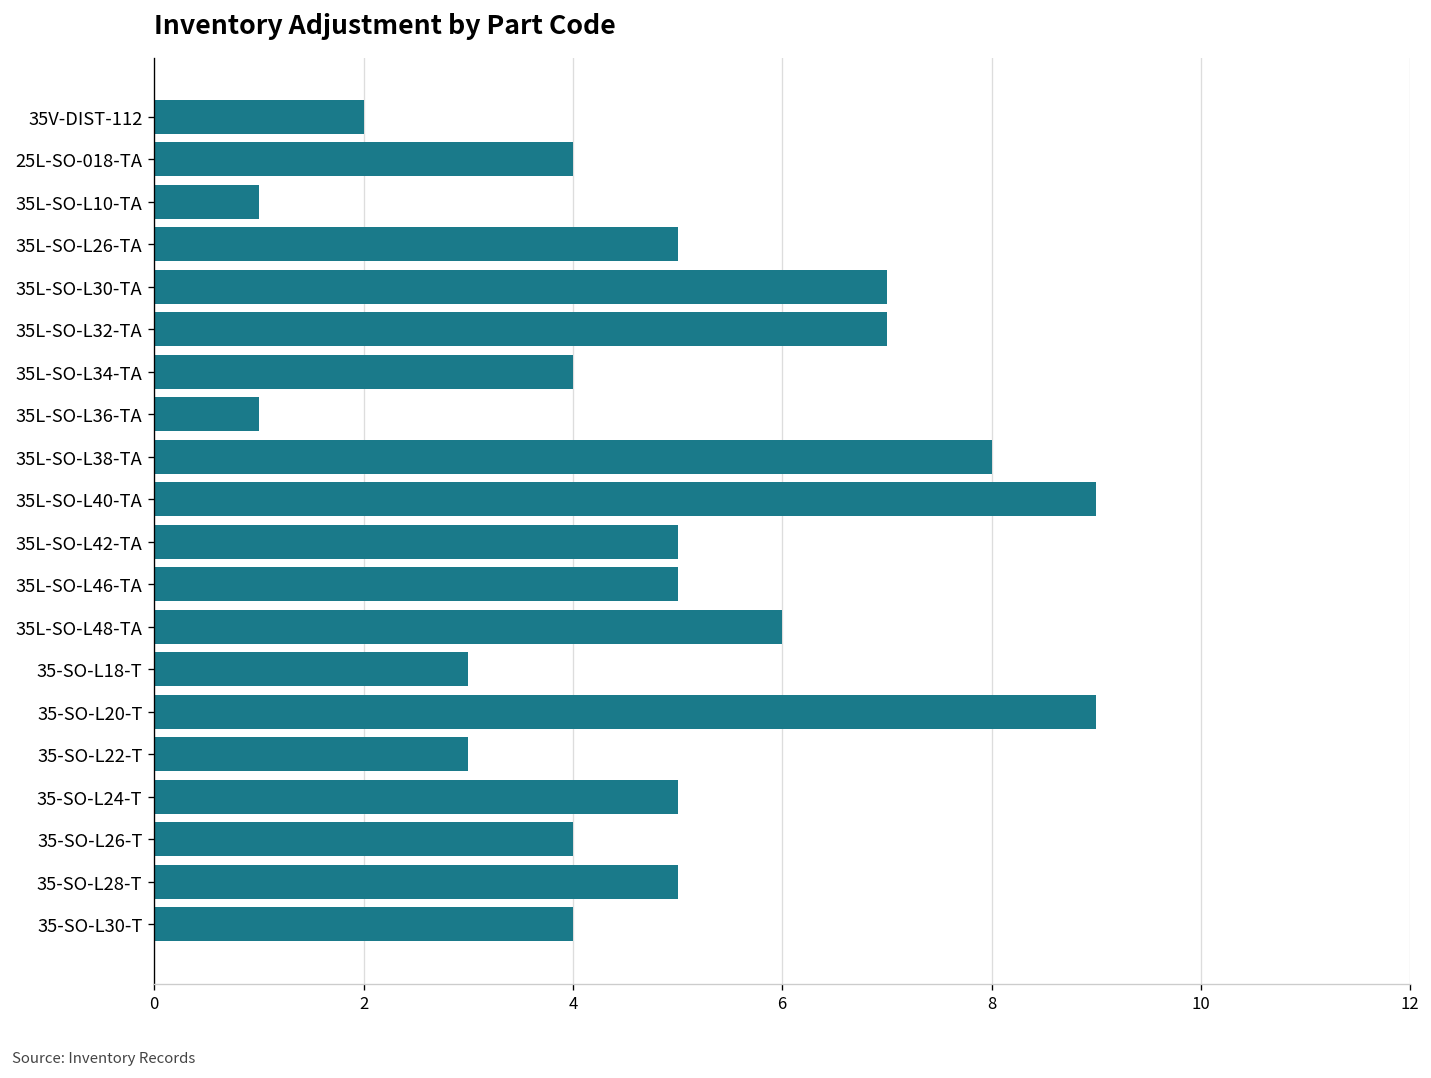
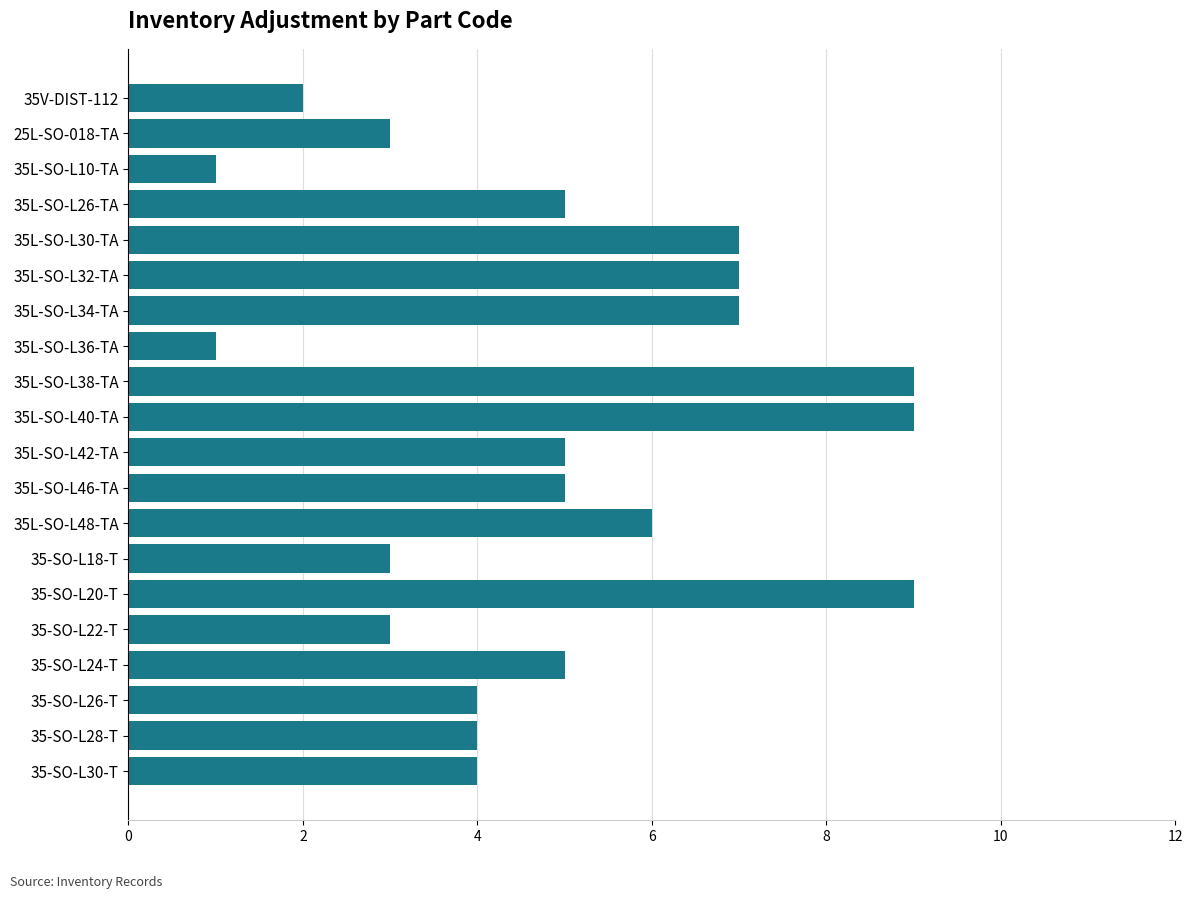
  {
    "35V-DIST-112": 2.0,
-   "25L-SO-018-TA": 4.0,
+   "25L-SO-018-TA": 3.0,
    "35L-SO-L10-TA": 1.0,
    "35L-SO-L26-TA": 5.0,
    "35L-SO-L30-TA": 7.0,
    "35L-SO-L32-TA": 7.0,
-   "35L-SO-L34-TA": 4.0,
+   "35L-SO-L34-TA": 7.0,
    "35L-SO-L36-TA": 1.0,
-   "35L-SO-L38-TA": 8.0,
+   "35L-SO-L38-TA": 9.0,
    "35L-SO-L40-TA": 9.0,
    "35L-SO-L42-TA": 5.0,
    "35L-SO-L46-TA": 5.0,
    "35L-SO-L48-TA": 6.0,
    "35-SO-L18-T": 3.0,
    "35-SO-L20-T": 9.0,
    "35-SO-L22-T": 3.0,
    "35-SO-L24-T": 5.0,
    "35-SO-L26-T": 4.0,
-   "35-SO-L28-T": 5.0,
+   "35-SO-L28-T": 4.0,
    "35-SO-L30-T": 4.0
  }
